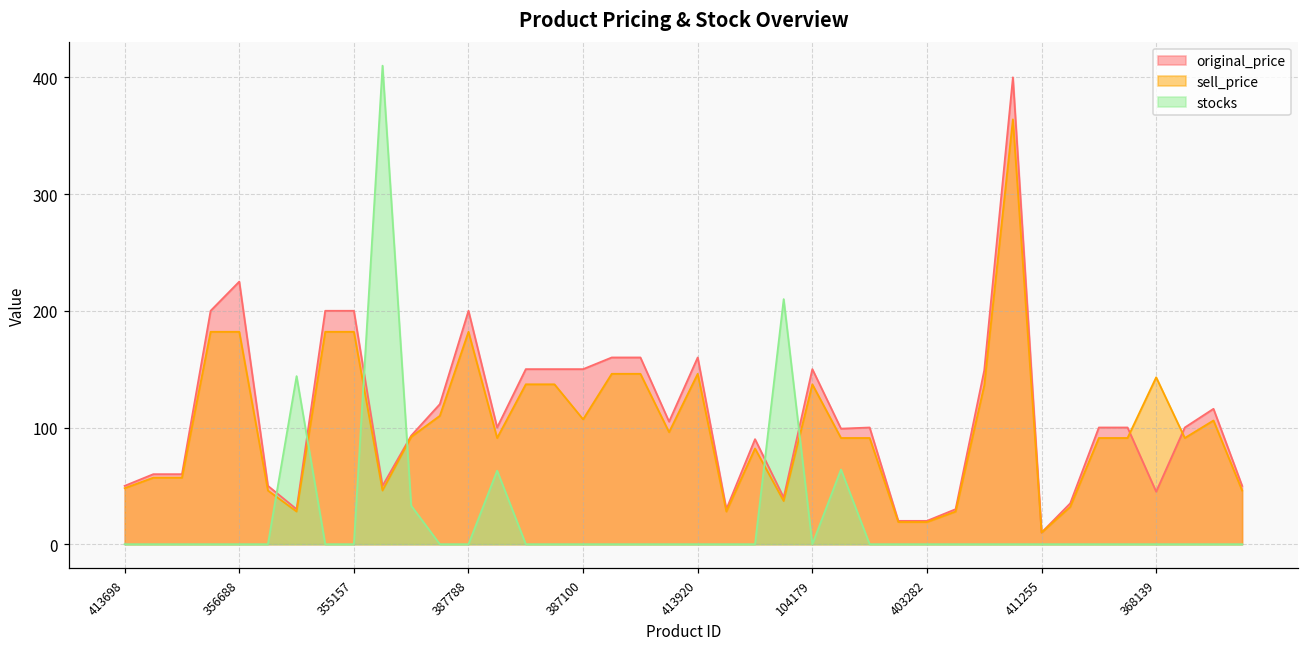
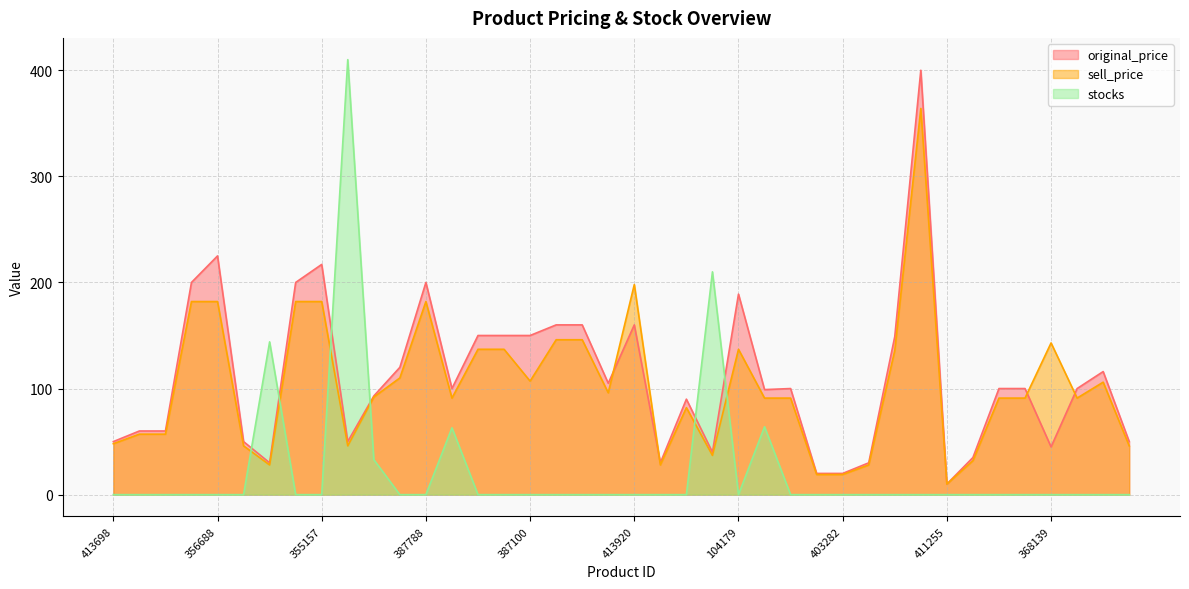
  {
    "original_price": {
      "356688": 225,
-     "355157": 200,
+     "355157": 217,
      "387788": 200,
      "387100": 150,
      "413920": 160,
-     "104179": 150,
+     "104179": 189,
      "368139": 45
    },
    "sell_price": {
      "356688": 182,
      "355157": 182,
      "387788": 182,
      "387100": 107,
-     "413920": 146,
+     "413920": 198,
      "104179": 137,
      "368139": 143
    },
    "stocks": {
      "413698": 0,
      "356688": 0,
      "355157": 0,
      "387788": 0,
      "387100": 0,
      "413920": 0,
      "104179": 0,
      "403282": 0,
      "411255": 0,
      "368139": 0
    }
  }
